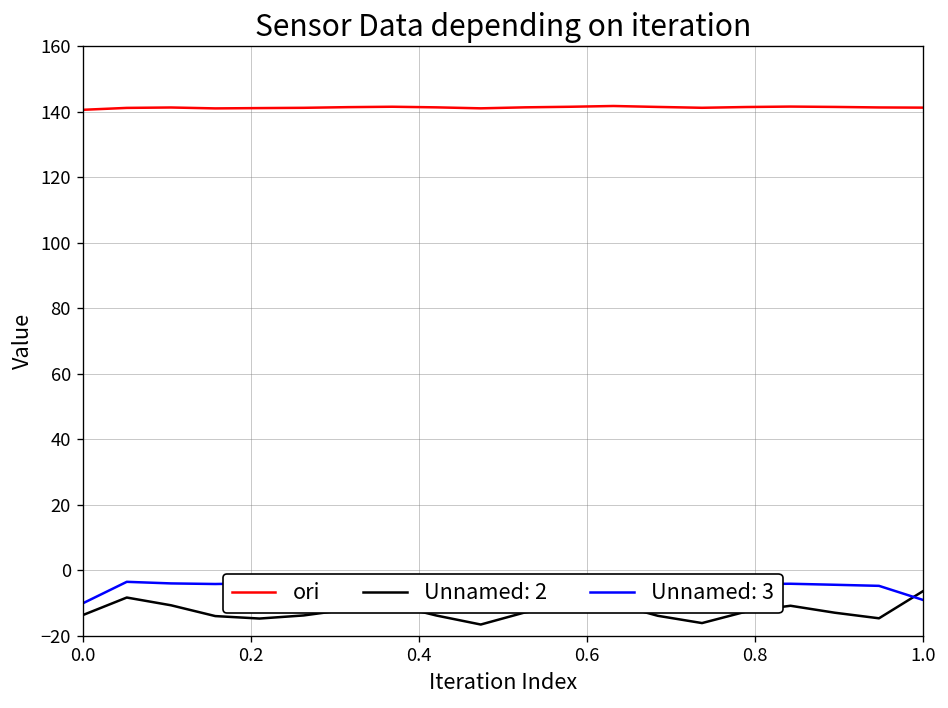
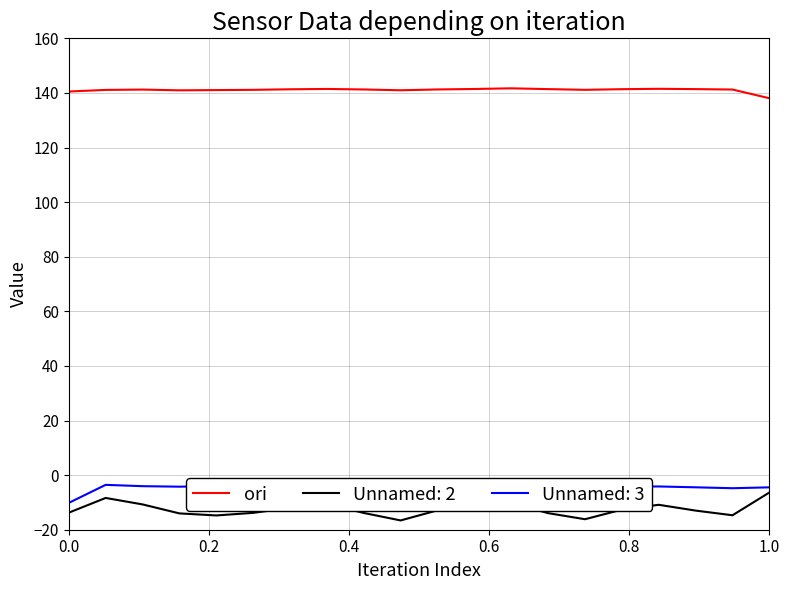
  {
    "ori": {
      "0.0": 141,
-     "1.0": 141
+     "1.0": 138
    },
    "Unnamed: 2": {
      "0.0": -14,
      "1.0": -6
    },
    "Unnamed: 3": {
      "0.0": -10,
-     "1.0": -9
+     "1.0": -4
    }
  }
